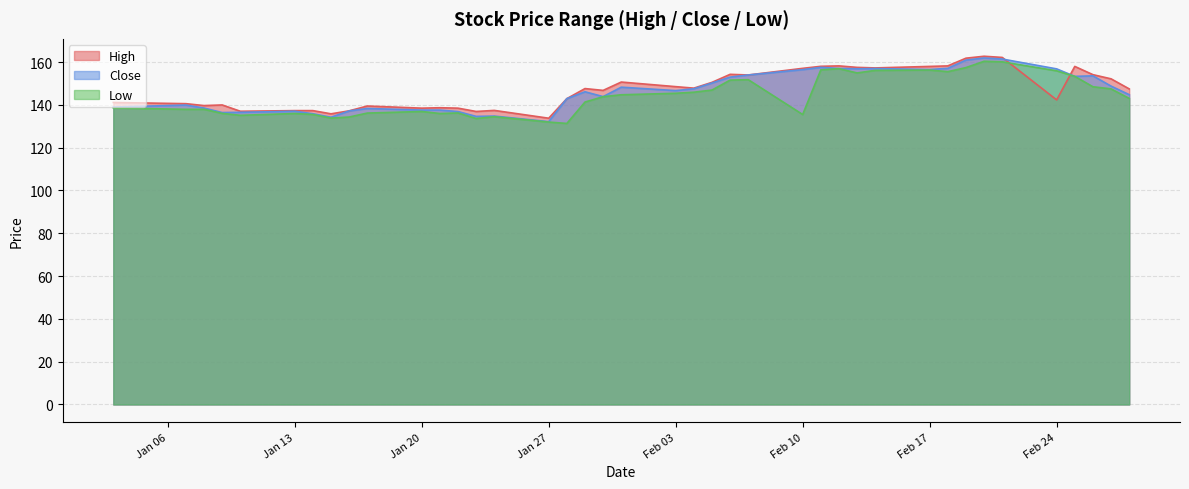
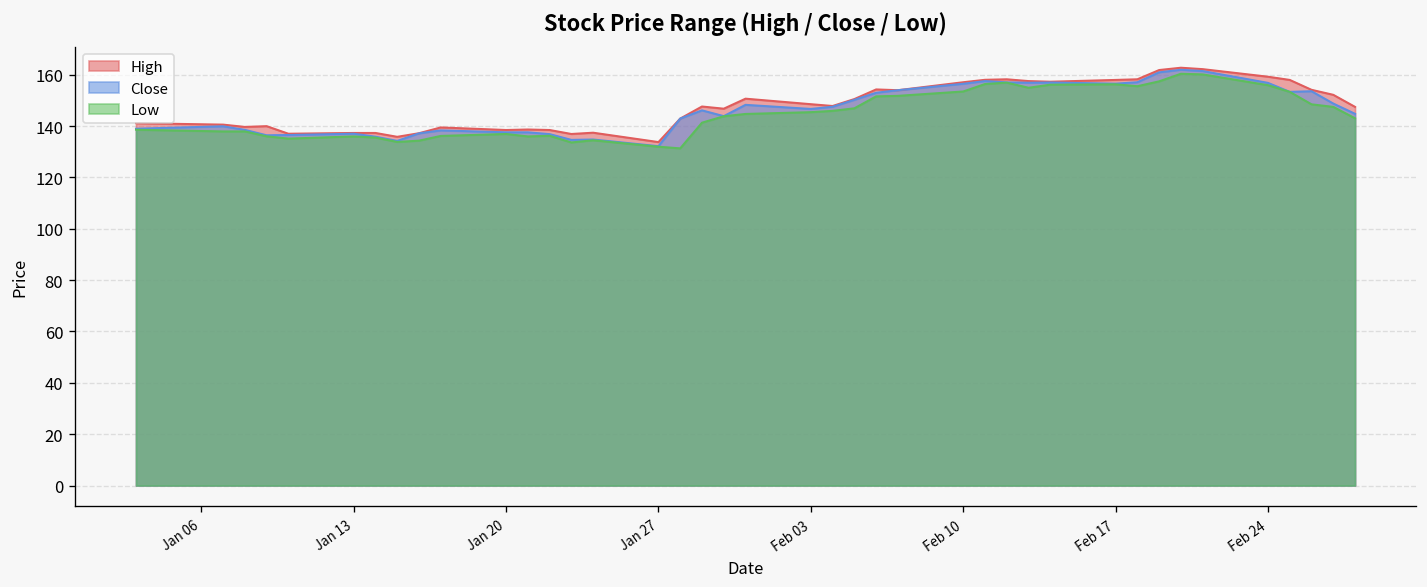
  {
    "High": {
      "Jan 27": 134,
      "Feb 03": 149,
      "Feb 17": 158,
-     "Feb 24": 142
+     "Feb 24": 159
    },
    "Close": {
      "Feb 03": 147
    },
    "Low": {
      "Feb 03": 145,
-     "Feb 10": 135
+     "Feb 10": 153
    }
  }
